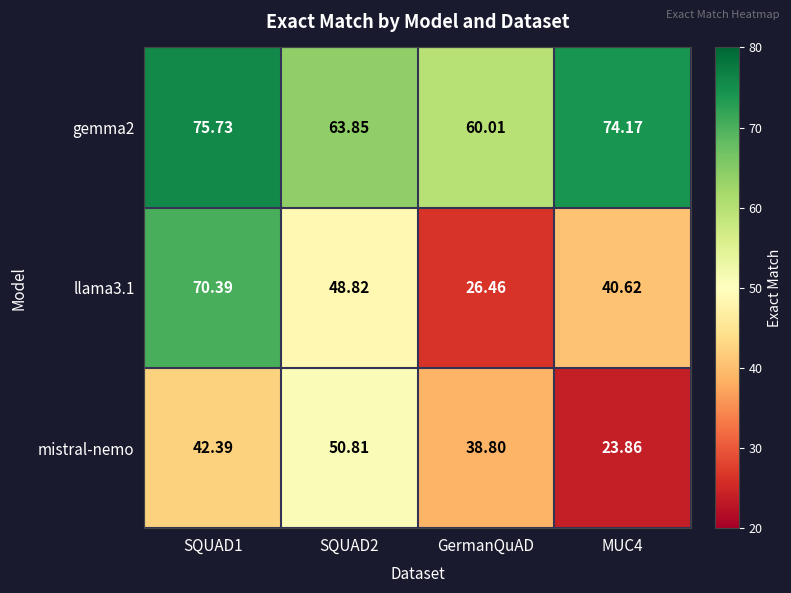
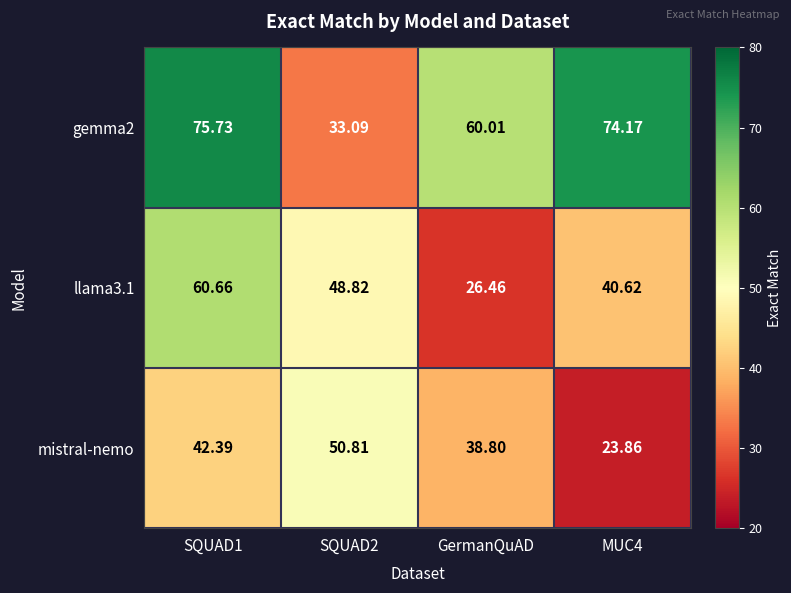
  {
    "gemma2": {
      "SQUAD1": 75.73,
-     "SQUAD2": 63.85,
+     "SQUAD2": 33.09,
      "GermanQuAD": 60.01,
      "MUC4": 74.17
    },
    "llama3.1": {
-     "SQUAD1": 70.39,
+     "SQUAD1": 60.66,
      "SQUAD2": 48.82,
      "GermanQuAD": 26.46,
      "MUC4": 40.62
    },
    "mistral-nemo": {
      "SQUAD1": 42.39,
      "SQUAD2": 50.81,
      "GermanQuAD": 38.80,
      "MUC4": 23.86
    }
  }
